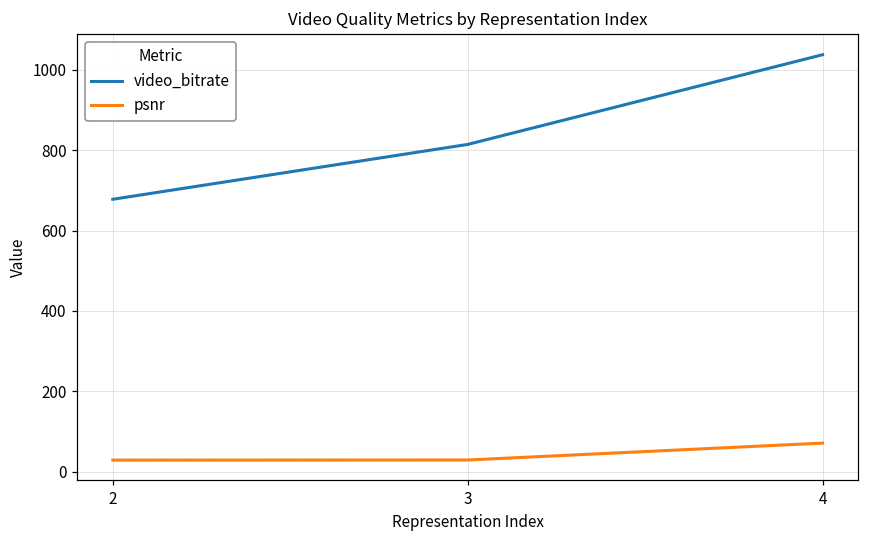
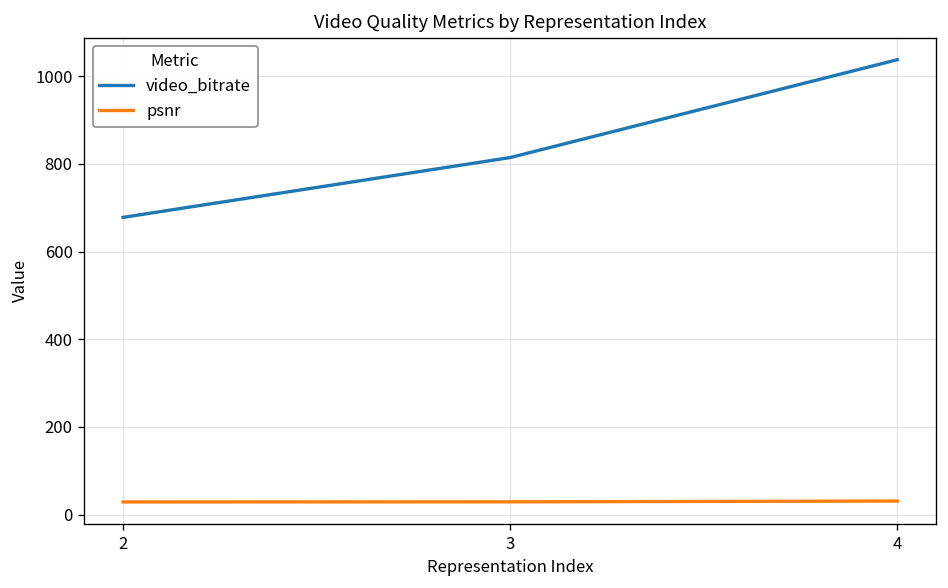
  {
    "video_bitrate": {
      "2": 680,
      "3": 810,
      "4": 1040
    },
    "psnr": {
      "2": 30,
      "3": 30,
-     "4": 70
+     "4": 30
    }
  }
